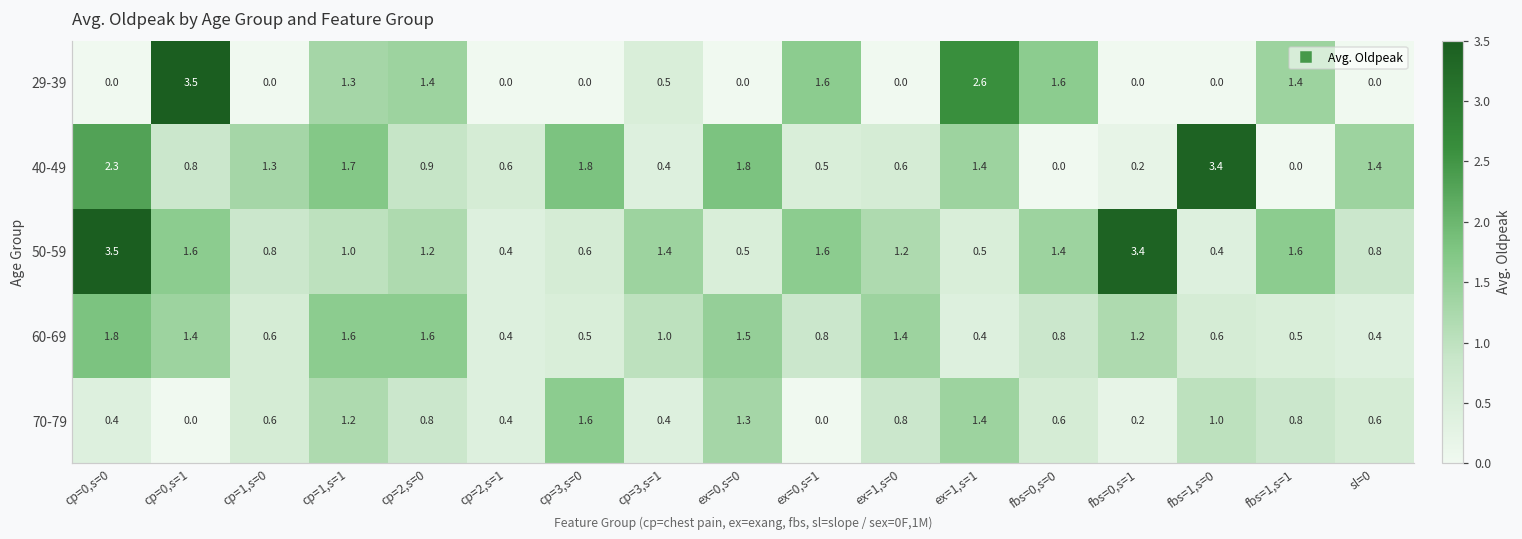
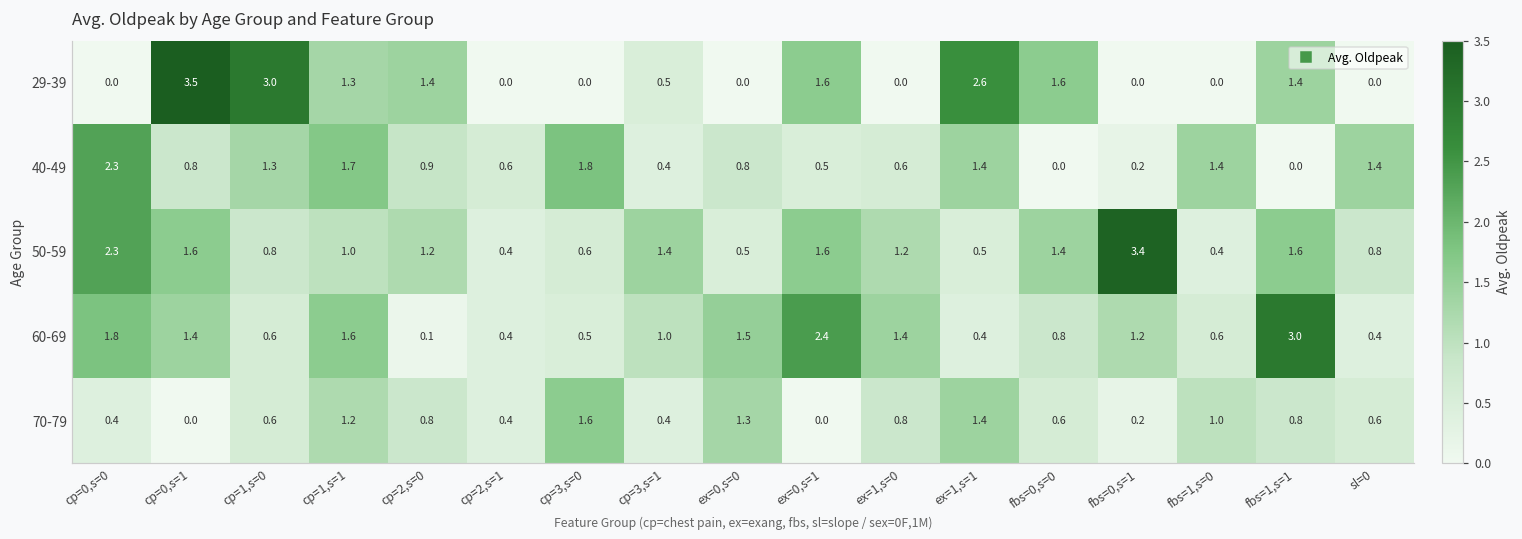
  {
    "29-39": {
      "cp=0,s=0": 0.0,
      "cp=0,s=1": 3.5,
-     "cp=1,s=0": 0.0,
+     "cp=1,s=0": 3.0,
      "cp=1,s=1": 1.3,
      "cp=2,s=0": 1.4,
      "cp=2,s=1": 0.0,
      "cp=3,s=0": 0.0,
      "cp=3,s=1": 0.5,
      "ex=0,s=0": 0.0,
      "ex=0,s=1": 1.6,
      "ex=1,s=0": 0.0,
      "ex=1,s=1": 2.6,
      "fbs=0,s=0": 1.6,
      "fbs=0,s=1": 0.0,
      "fbs=1,s=0": 0.0,
      "fbs=1,s=1": 1.4,
      "sl=0": 0.0
    },
    "40-49": {
      "cp=0,s=0": 2.3,
      "cp=0,s=1": 0.8,
      "cp=1,s=0": 1.3,
      "cp=1,s=1": 1.7,
      "cp=2,s=0": 0.9,
      "cp=2,s=1": 0.6,
      "cp=3,s=0": 1.8,
      "cp=3,s=1": 0.4,
-     "ex=0,s=0": 1.8,
+     "ex=0,s=0": 0.8,
      "ex=0,s=1": 0.5,
      "ex=1,s=0": 0.6,
      "ex=1,s=1": 1.4,
      "fbs=0,s=0": 0.0,
      "fbs=0,s=1": 0.2,
-     "fbs=1,s=0": 3.4,
+     "fbs=1,s=0": 1.4,
      "fbs=1,s=1": 0.0,
      "sl=0": 1.4
    },
    "50-59": {
-     "cp=0,s=0": 3.5,
+     "cp=0,s=0": 2.3,
      "cp=0,s=1": 1.6,
      "cp=1,s=0": 0.8,
      "cp=1,s=1": 1.0,
      "cp=2,s=0": 1.2,
      "cp=2,s=1": 0.4,
      "cp=3,s=0": 0.6,
      "cp=3,s=1": 1.4,
      "ex=0,s=0": 0.5,
      "ex=0,s=1": 1.6,
      "ex=1,s=0": 1.2,
      "ex=1,s=1": 0.5,
      "fbs=0,s=0": 1.4,
      "fbs=0,s=1": 3.4,
      "fbs=1,s=0": 0.4,
      "fbs=1,s=1": 1.6,
      "sl=0": 0.8
    },
    "60-69": {
      "cp=0,s=0": 1.8,
      "cp=0,s=1": 1.4,
      "cp=1,s=0": 0.6,
      "cp=1,s=1": 1.6,
-     "cp=2,s=0": 1.6,
+     "cp=2,s=0": 0.1,
      "cp=2,s=1": 0.4,
      "cp=3,s=0": 0.5,
      "cp=3,s=1": 1.0,
      "ex=0,s=0": 1.5,
-     "ex=0,s=1": 0.8,
+     "ex=0,s=1": 2.4,
      "ex=1,s=0": 1.4,
      "ex=1,s=1": 0.4,
      "fbs=0,s=0": 0.8,
      "fbs=0,s=1": 1.2,
      "fbs=1,s=0": 0.6,
-     "fbs=1,s=1": 0.5,
+     "fbs=1,s=1": 3.0,
      "sl=0": 0.4
    },
    "70-79": {
      "cp=0,s=0": 0.4,
      "cp=0,s=1": 0.0,
      "cp=1,s=0": 0.6,
      "cp=1,s=1": 1.2,
      "cp=2,s=0": 0.8,
      "cp=2,s=1": 0.4,
      "cp=3,s=0": 1.6,
      "cp=3,s=1": 0.4,
      "ex=0,s=0": 1.3,
      "ex=0,s=1": 0.0,
      "ex=1,s=0": 0.8,
      "ex=1,s=1": 1.4,
      "fbs=0,s=0": 0.6,
      "fbs=0,s=1": 0.2,
      "fbs=1,s=0": 1.0,
      "fbs=1,s=1": 0.8,
      "sl=0": 0.6
    }
  }
